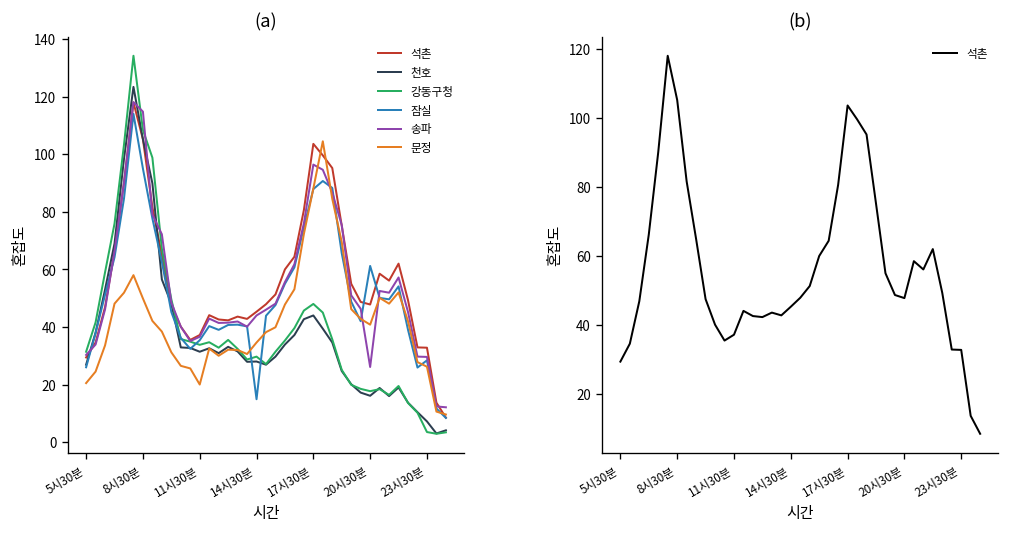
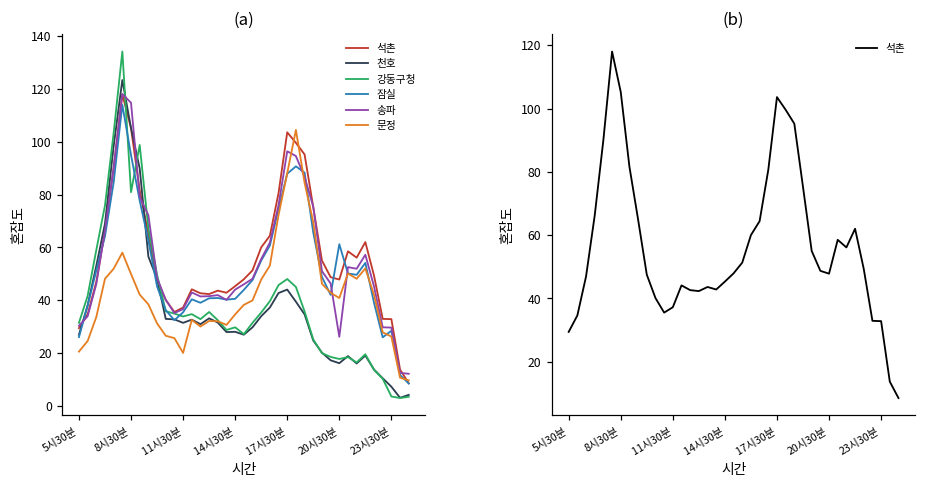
  {
    "(a)": {
      "천호": {
        "11시30분": 31,
        "14시30분": 28,
        "17시30분": 44,
        "20시30분": 16,
        "23시30분": 7
      },
      "강동구청": {
        "5시30분": 31,
-       "8시30분": 108,
+       "8시30분": 81,
        "11시30분": 34,
        "14시30분": 30,
        "17시30분": 48,
        "20시30분": 18,
        "23시30분": 4
      },
      "잠실": {
        "8시30분": 95,
        "11시30분": 35,
-       "14시30분": 15,
+       "14시30분": 41,
        "20시30분": 61,
        "23시30분": 28
      },
      "송파": {
        "8시30분": 115,
        "14시30분": 44,
        "17시30분": 96,
        "20시30분": 26,
        "23시30분": 30
      },
      "문정": {
        "5시30분": 21,
        "8시30분": 50,
        "11시30분": 20,
        "14시30분": 35,
        "20시30분": 41,
        "23시30분": 26
      }
    },
    "(b)": {
      "5시30분": 29,
      "8시30분": 105,
      "11시30분": 37,
      "14시30분": 45,
      "17시30분": 104,
      "20시30분": 48,
      "23시30분": 33
    }
  }
